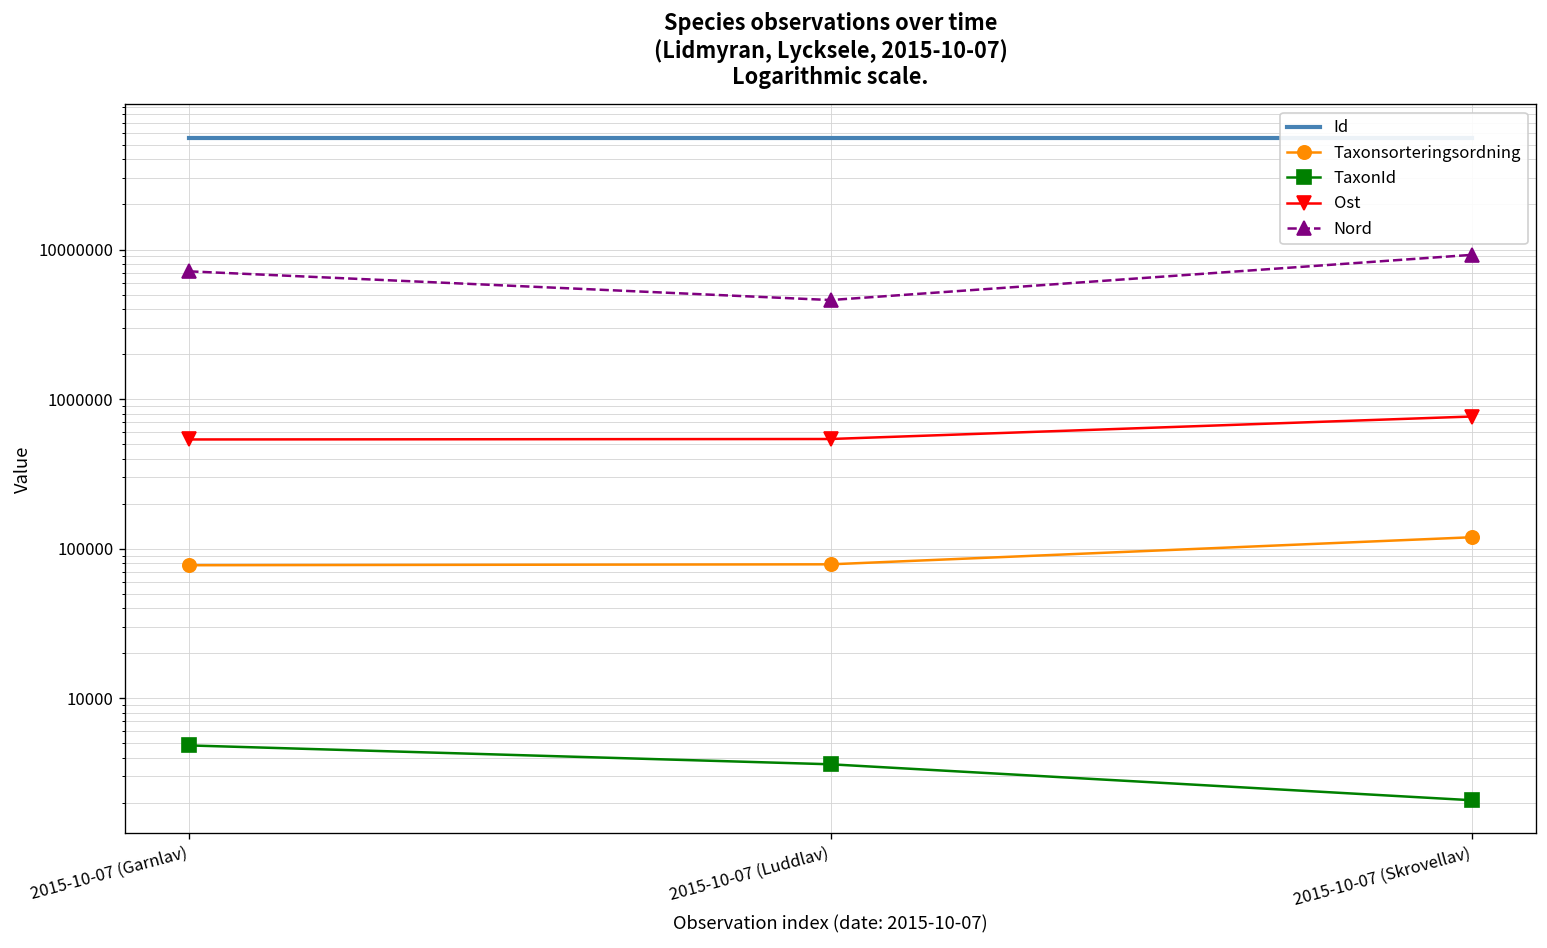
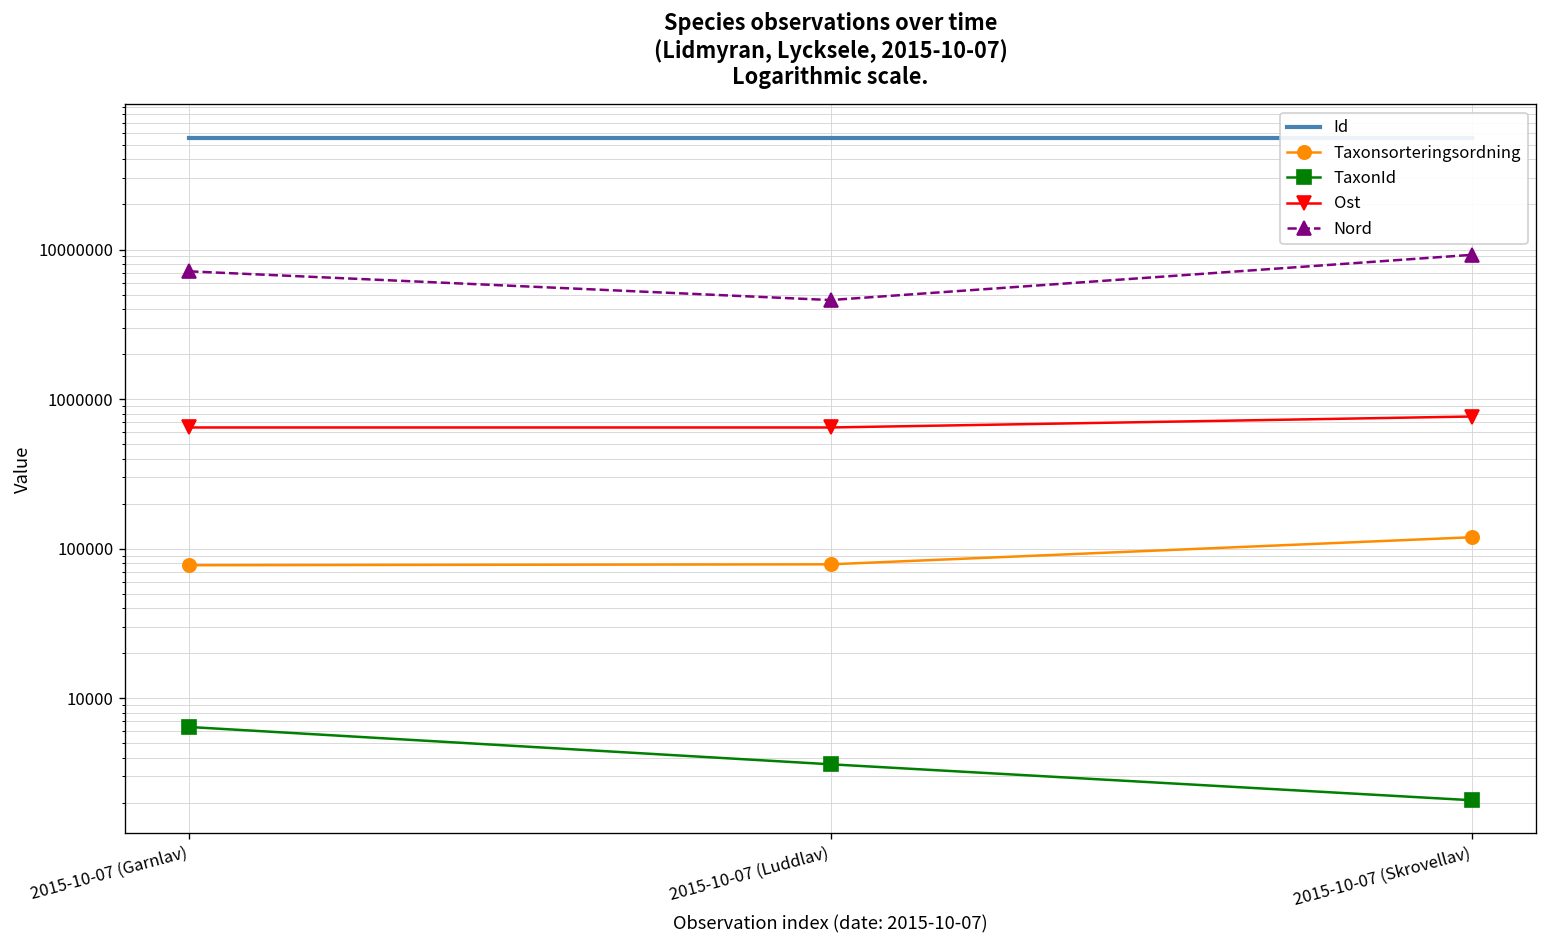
  {
    "Id": {
      "2015-10-07 (Garnlav)": 60000000,
      "2015-10-07 (Luddlav)": 60000000
    },
    "Taxonsorteringsordning": {
      "2015-10-07 (Garnlav)": 80000,
      "2015-10-07 (Luddlav)": 80000,
      "2015-10-07 (Skrovellav)": 120000
    },
    "TaxonId": {
-     "2015-10-07 (Garnlav)": 4800,
+     "2015-10-07 (Garnlav)": 6000,
      "2015-10-07 (Luddlav)": 3600,
      "2015-10-07 (Skrovellav)": 2100
    },
    "Ost": {
-     "2015-10-07 (Garnlav)": 540000,
-     "2015-10-07 (Luddlav)": 540000,
+     "2015-10-07 (Garnlav)": 600000,
+     "2015-10-07 (Luddlav)": 600000,
      "2015-10-07 (Skrovellav)": 800000
    },
    "Nord": {
      "2015-10-07 (Garnlav)": 7000000,
      "2015-10-07 (Luddlav)": 4600000,
      "2015-10-07 (Skrovellav)": 9000000
    }
  }
